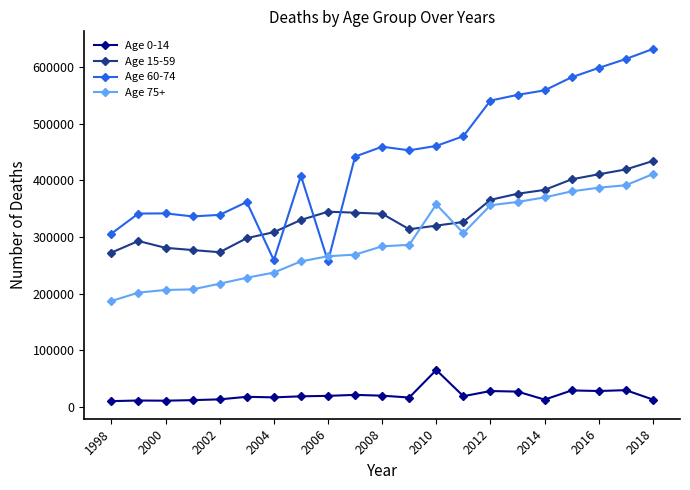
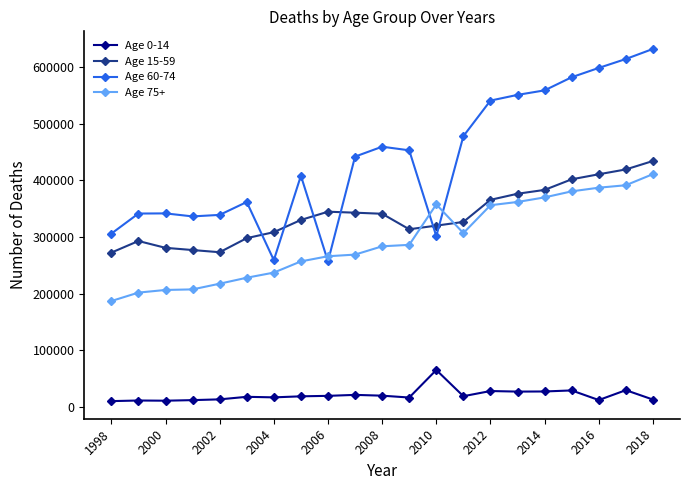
  {
    "Age 0-14": {
      "1998": 10000,
      "2000": 10000,
      "2002": 10000,
      "2004": 20000,
      "2006": 20000,
      "2008": 20000,
      "2010": 70000,
      "2012": 30000,
-     "2014": 10000,
-     "2016": 30000,
+     "2014": 30000,
+     "2016": 10000,
      "2018": 10000
    },
    "Age 15-59": {
      "1998": 270000,
      "2000": 280000,
      "2002": 270000,
      "2004": 310000,
      "2006": 340000,
      "2008": 340000,
      "2010": 320000,
      "2012": 370000,
      "2014": 380000,
      "2016": 410000,
      "2018": 430000
    },
    "Age 60-74": {
      "1998": 310000,
      "2000": 340000,
      "2002": 340000,
      "2004": 260000,
      "2006": 260000,
      "2008": 460000,
-     "2010": 460000,
+     "2010": 300000,
      "2012": 540000,
      "2014": 560000,
      "2016": 600000,
      "2018": 630000
    },
    "Age 75+": {
      "1998": 190000,
      "2000": 210000,
      "2002": 220000,
      "2004": 240000,
      "2006": 270000,
      "2008": 280000,
      "2010": 360000,
      "2012": 360000,
      "2014": 370000,
      "2016": 390000,
      "2018": 410000
    }
  }
